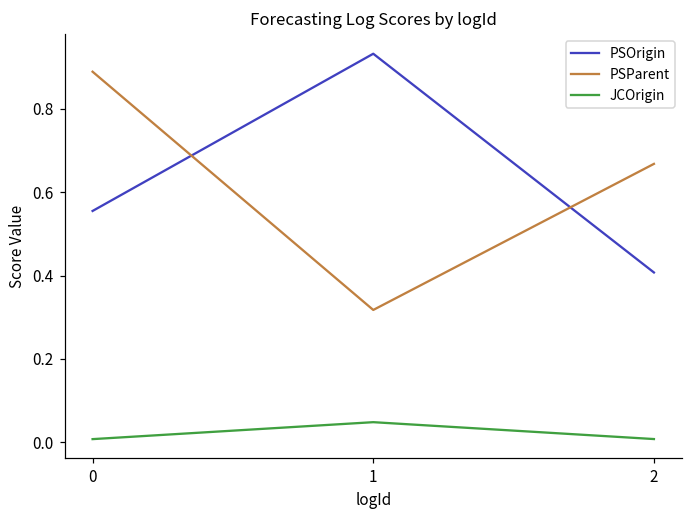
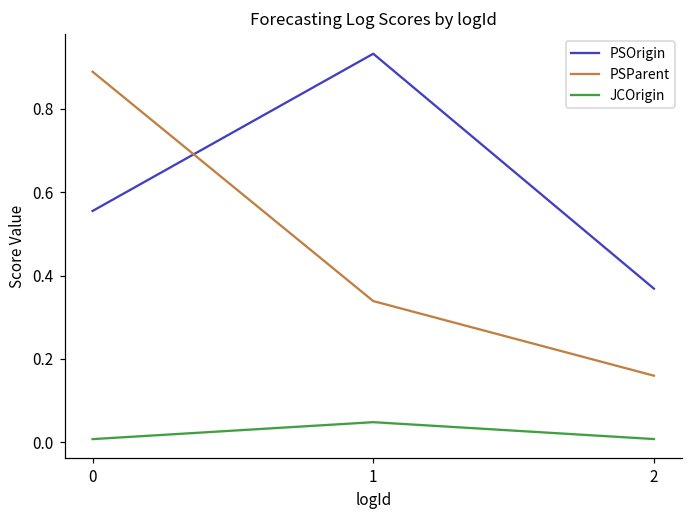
  {
    "PSOrigin": {
      "0": 0.55,
      "1": 0.93,
-     "2": 0.41
+     "2": 0.37
    },
    "PSParent": {
      "0": 0.89,
-     "1": 0.32,
-     "2": 0.67
+     "1": 0.34,
+     "2": 0.16
    },
    "JCOrigin": {
      "0": 0.01,
      "1": 0.05,
      "2": 0.01
    }
  }
